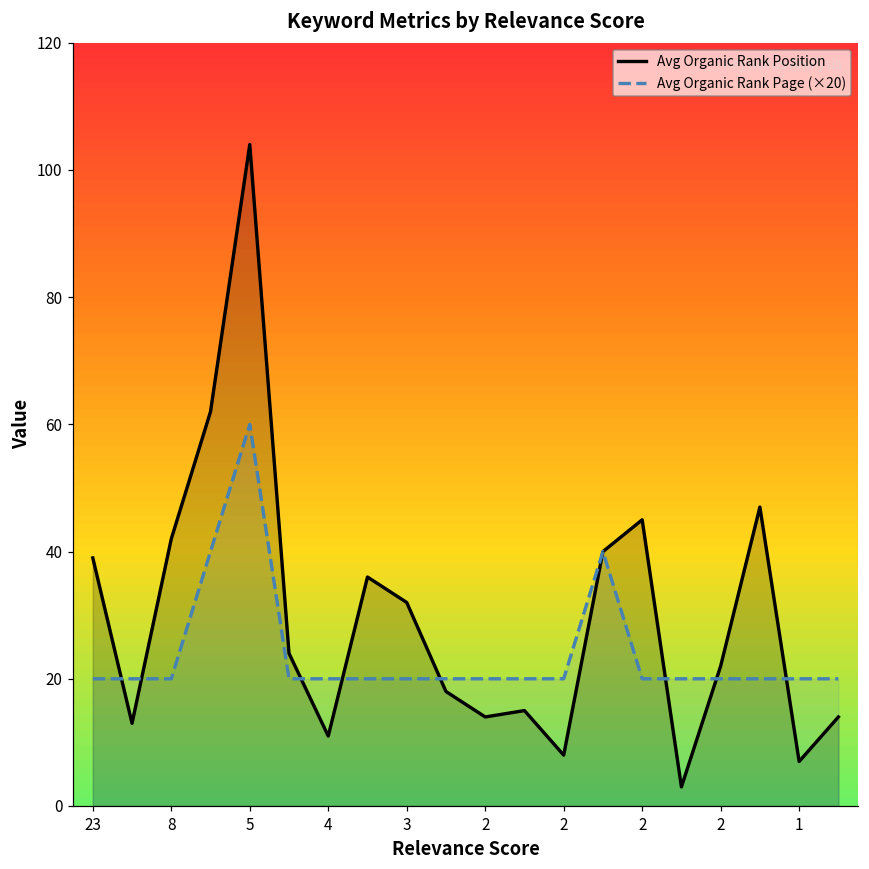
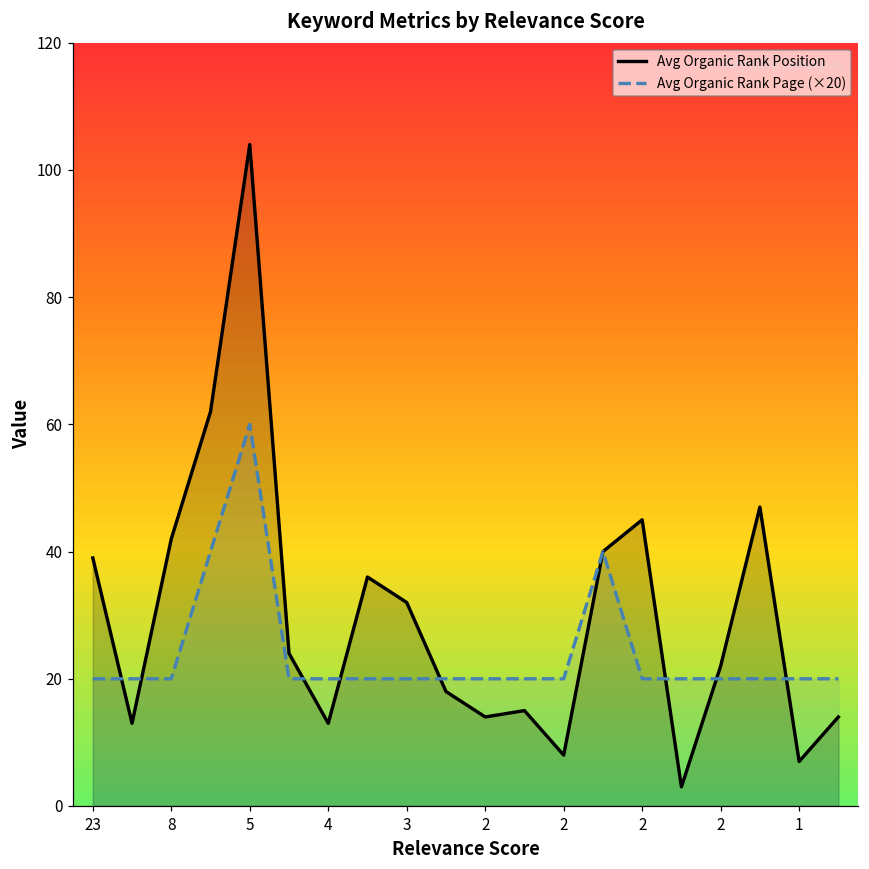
  {
    "Avg Organic Rank Position": {
      "23": 39,
      "8": 42,
-     "4": 11
+     "4": 13
    },
    "Avg Organic Rank Page (×20)": {
      "23": 20,
      "8": 20,
      "4": 20
    }
  }
